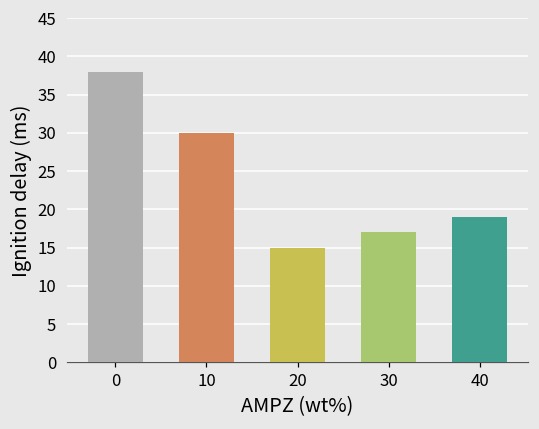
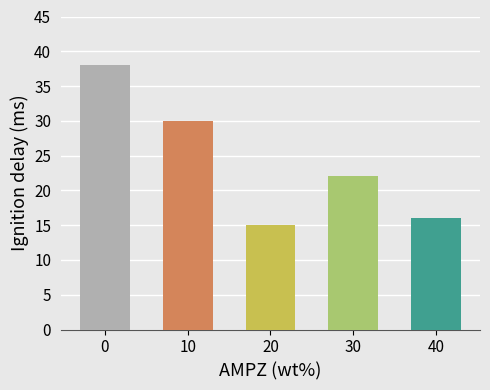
  {
    "0": 38,
    "10": 30,
    "20": 15,
-   "30": 17,
-   "40": 19
+   "30": 22,
+   "40": 16
  }
